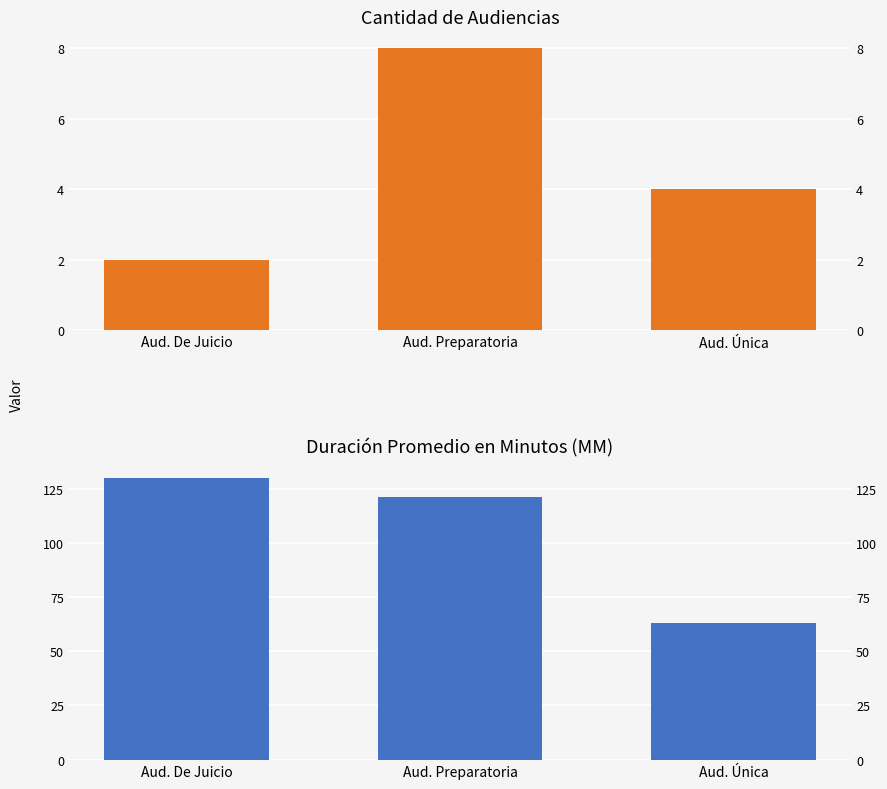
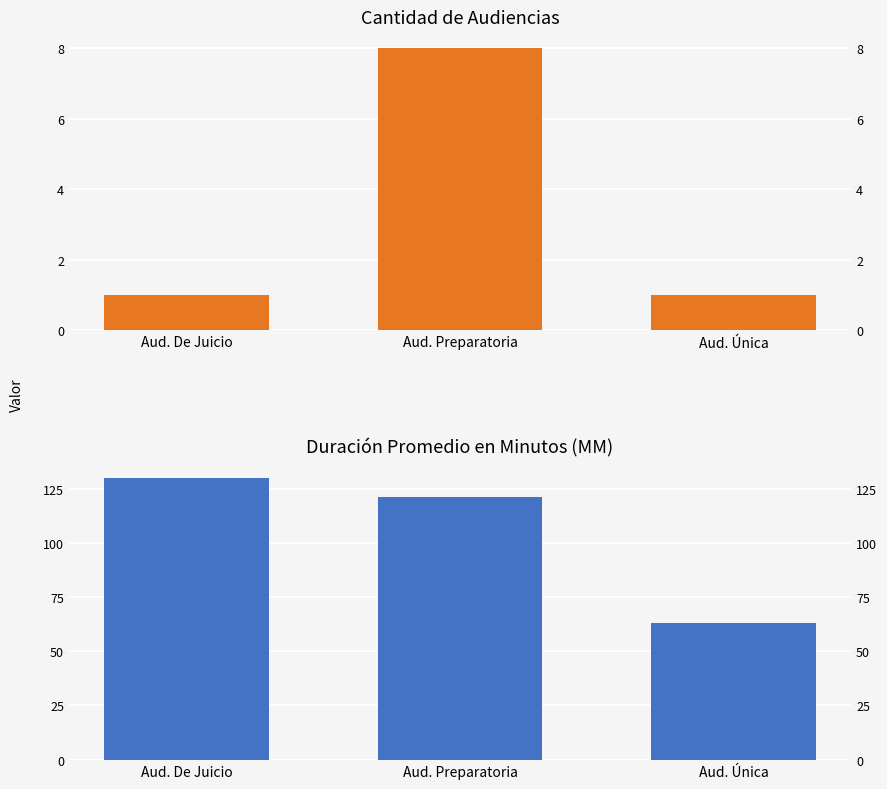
  {
    "Cantidad de Audiencias": {
-     "Aud. De Juicio": 2,
+     "Aud. De Juicio": 1,
      "Aud. Preparatoria": 8,
-     "Aud. Única": 4
+     "Aud. Única": 1
    },
    "Duración Promedio en Minutos (MM)": {
      "Aud. De Juicio": 130,
      "Aud. Preparatoria": 121,
      "Aud. Única": 63
    }
  }
